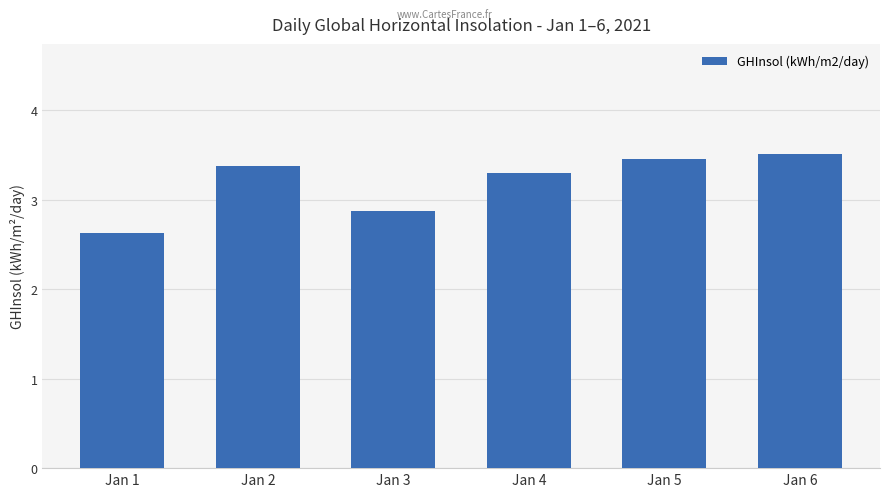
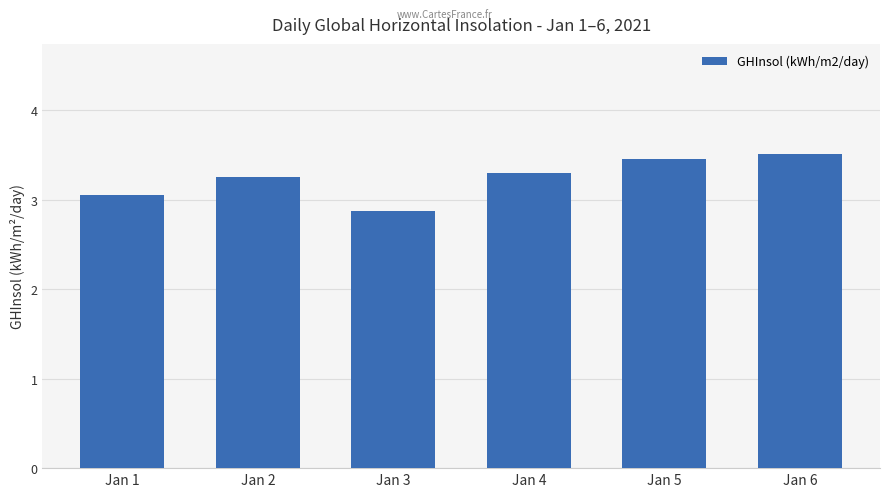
  {
-   "Jan 1": 2.6,
-   "Jan 2": 3.4,
+   "Jan 1": 3.1,
+   "Jan 2": 3.3,
    "Jan 3": 2.9,
    "Jan 4": 3.3,
    "Jan 5": 3.5,
    "Jan 6": 3.5
  }
